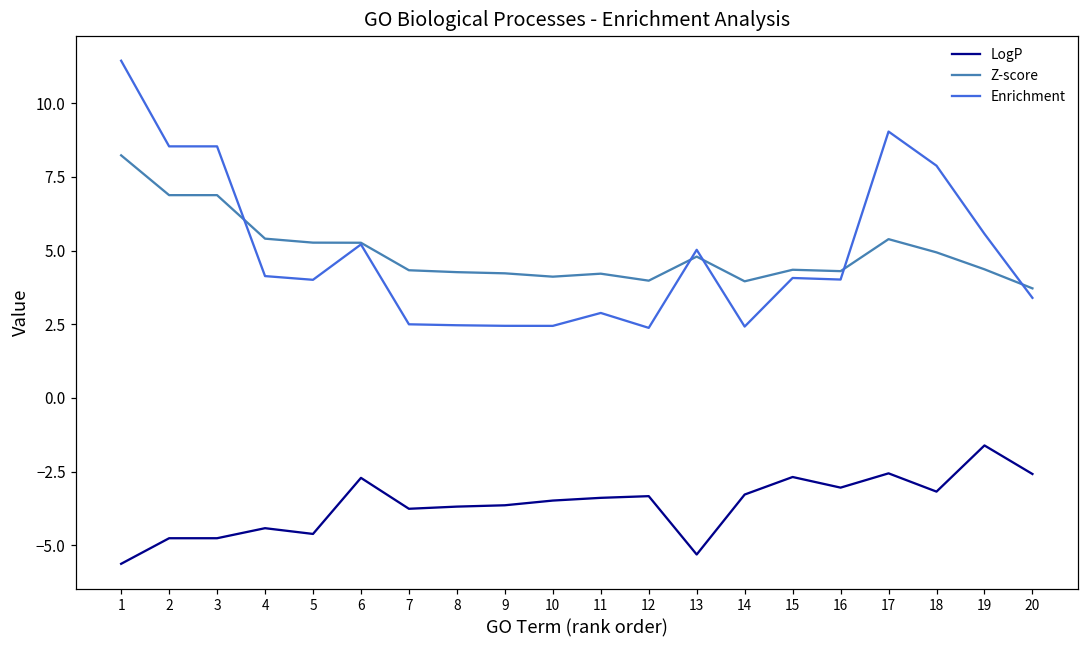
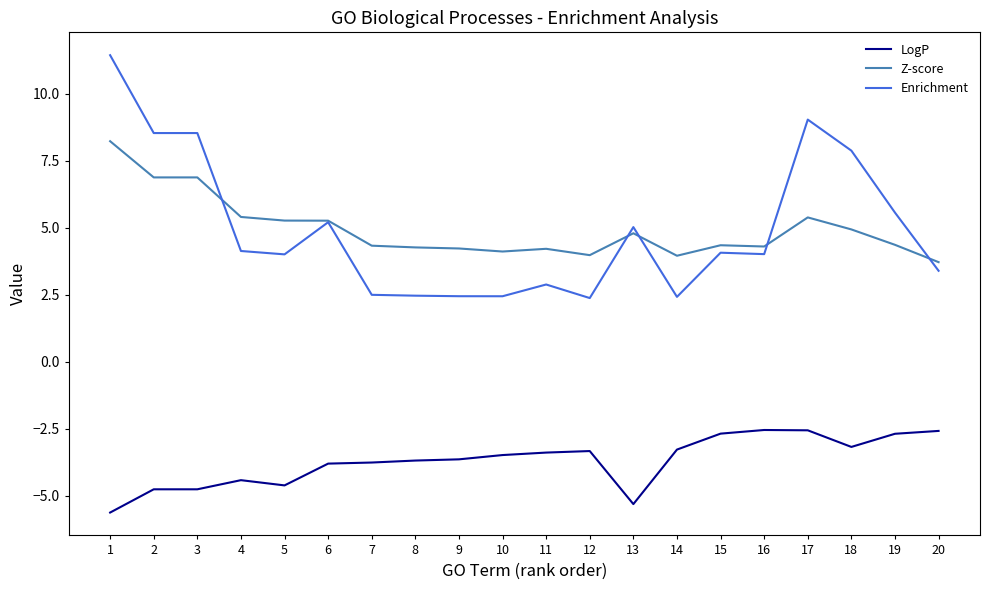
  {
    "LogP": {
      "1": -5.6,
      "2": -4.8,
      "3": -4.8,
      "4": -4.4,
      "5": -4.6,
-     "6": -2.7,
+     "6": -3.8,
      "7": -3.8,
      "8": -3.7,
      "9": -3.6,
      "10": -3.5,
      "11": -3.4,
      "12": -3.3,
      "13": -5.3,
      "14": -3.3,
      "15": -2.7,
-     "16": -3.0,
+     "16": -2.5,
      "17": -2.6,
      "18": -3.2,
-     "19": -1.6,
+     "19": -2.7,
      "20": -2.6
    }
  }
